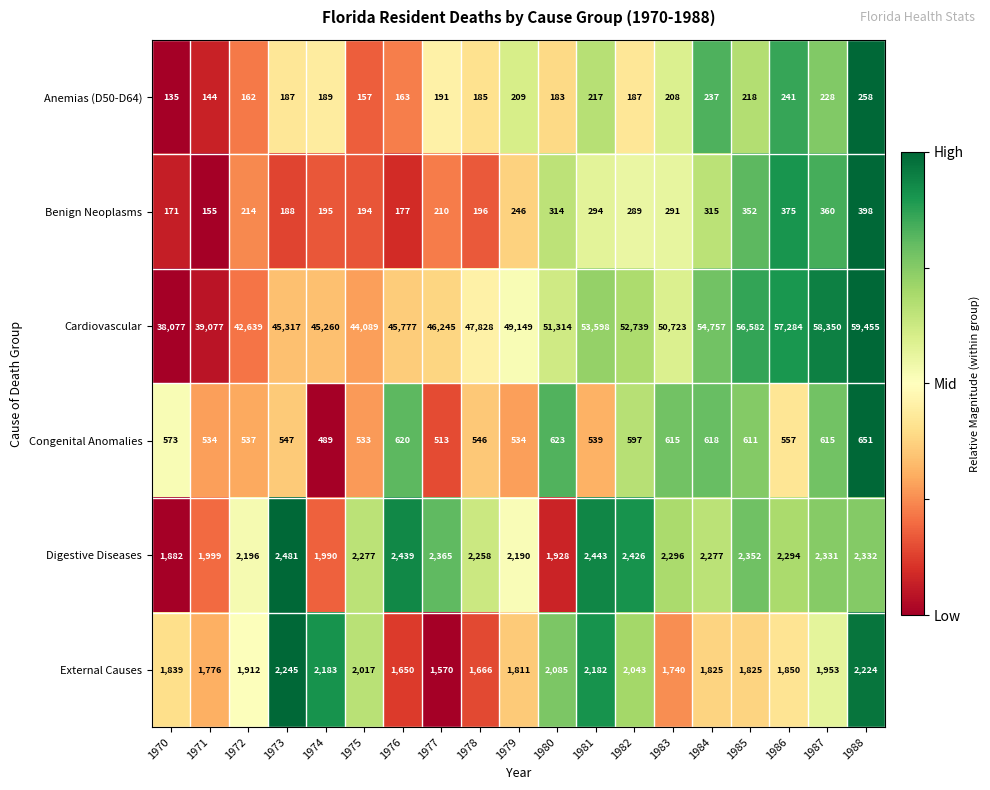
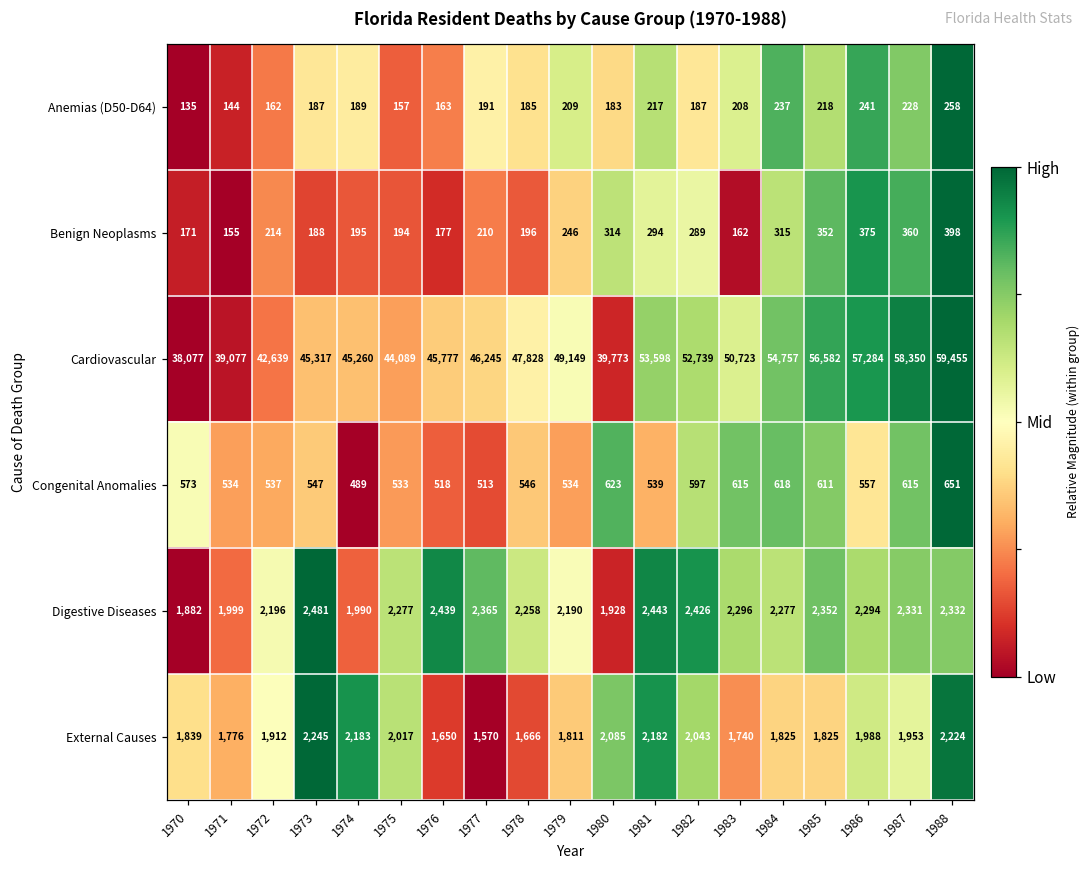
  {
    "Anemias (D50-D64)": {
      "1970": "135",
      "1971": "144",
      "1972": "162",
      "1973": "187",
      "1974": "189",
      "1975": "157",
      "1976": "163",
      "1977": "191",
      "1978": "185",
      "1979": "209",
      "1980": "183",
      "1981": "217",
      "1982": "187",
      "1983": "208",
      "1984": "237",
      "1985": "218",
      "1986": "241",
      "1987": "228",
      "1988": "258"
    },
    "Benign Neoplasms": {
      "1970": "171",
      "1971": "155",
      "1972": "214",
      "1973": "188",
      "1974": "195",
      "1975": "194",
      "1976": "177",
      "1977": "210",
      "1978": "196",
      "1979": "246",
      "1980": "314",
      "1981": "294",
      "1982": "289",
-     "1983": "291",
+     "1983": "162",
      "1984": "315",
      "1985": "352",
      "1986": "375",
      "1987": "360",
      "1988": "398"
    },
    "Cardiovascular": {
      "1970": "38,077",
      "1971": "39,077",
      "1972": "42,639",
      "1973": "45,317",
      "1974": "45,260",
      "1975": "44,089",
      "1976": "45,777",
      "1977": "46,245",
      "1978": "47,828",
      "1979": "49,149",
-     "1980": "51,314",
+     "1980": "39,773",
      "1981": "53,598",
      "1982": "52,739",
      "1983": "50,723",
      "1984": "54,757",
      "1985": "56,582",
      "1986": "57,284",
      "1987": "58,350",
      "1988": "59,455"
    },
    "Congenital Anomalies": {
      "1970": "573",
      "1971": "534",
      "1972": "537",
      "1973": "547",
      "1974": "489",
      "1975": "533",
-     "1976": "620",
+     "1976": "518",
      "1977": "513",
      "1978": "546",
      "1979": "534",
      "1980": "623",
      "1981": "539",
      "1982": "597",
      "1983": "615",
      "1984": "618",
      "1985": "611",
      "1986": "557",
      "1987": "615",
      "1988": "651"
    },
    "Digestive Diseases": {
      "1970": "1,882",
      "1971": "1,999",
      "1972": "2,196",
      "1973": "2,481",
      "1974": "1,990",
      "1975": "2,277",
      "1976": "2,439",
      "1977": "2,365",
      "1978": "2,258",
      "1979": "2,190",
      "1980": "1,928",
      "1981": "2,443",
      "1982": "2,426",
      "1983": "2,296",
      "1984": "2,277",
      "1985": "2,352",
      "1986": "2,294",
      "1987": "2,331",
      "1988": "2,332"
    },
    "External Causes": {
      "1970": "1,839",
      "1971": "1,776",
      "1972": "1,912",
      "1973": "2,245",
      "1974": "2,183",
      "1975": "2,017",
      "1976": "1,650",
      "1977": "1,570",
      "1978": "1,666",
      "1979": "1,811",
      "1980": "2,085",
      "1981": "2,182",
      "1982": "2,043",
      "1983": "1,740",
      "1984": "1,825",
      "1985": "1,825",
-     "1986": "1,850",
+     "1986": "1,988",
      "1987": "1,953",
      "1988": "2,224"
    }
  }
